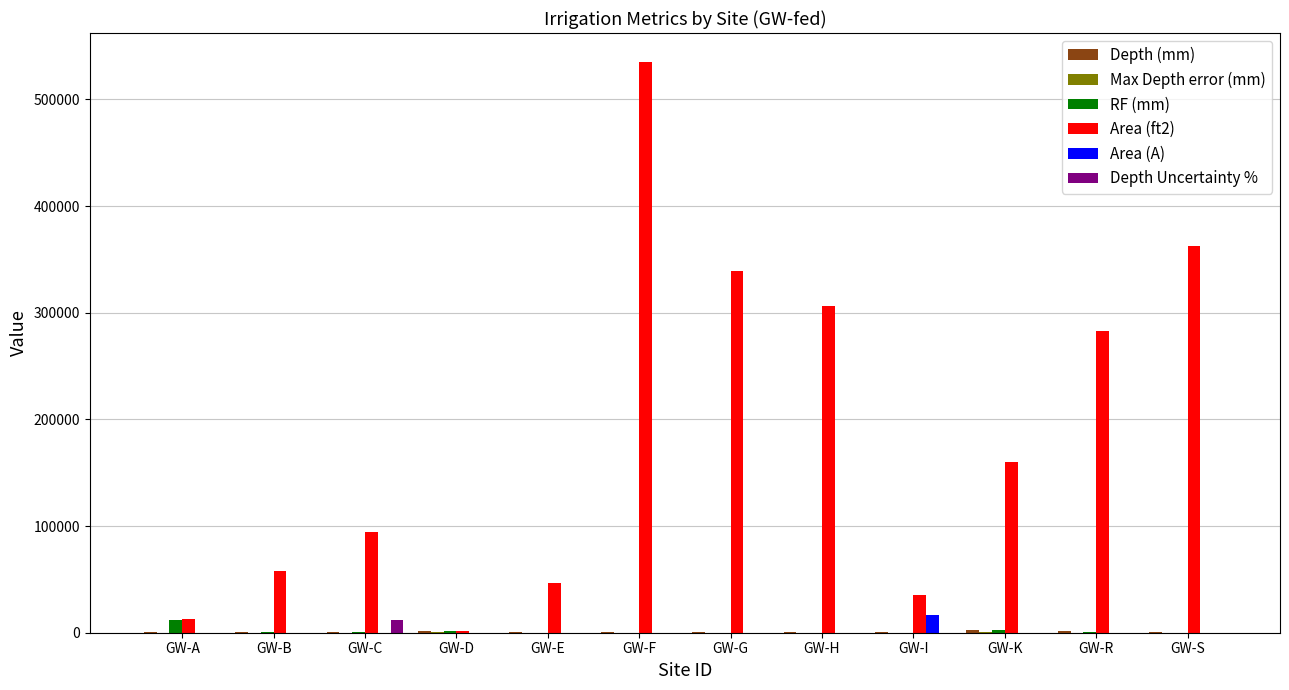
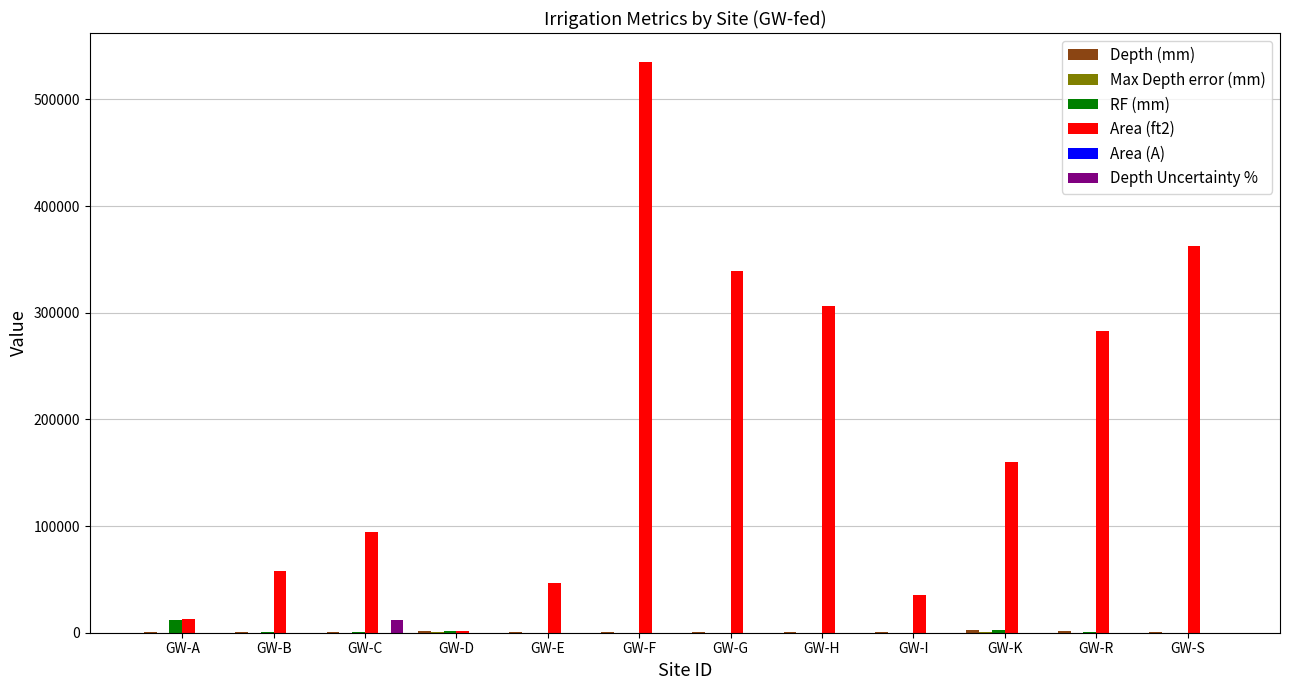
  {
    "Depth (mm)": {
      "GW-K": 3000
    },
    "RF (mm)": {
      "GW-A": 12000,
      "GW-E": 0,
      "GW-F": 0,
      "GW-G": 0,
      "GW-H": 0,
      "GW-K": 2000,
      "GW-S": 0
    },
    "Area (ft2)": {
      "GW-A": 13000,
      "GW-B": 58000,
      "GW-C": 95000,
      "GW-E": 47000,
      "GW-F": 535000,
      "GW-G": 339000,
      "GW-H": 306000,
      "GW-I": 35000,
      "GW-K": 160000,
      "GW-R": 283000,
      "GW-S": 363000
    },
    "Area (A)": {
-     "GW-I": 17000
+     "GW-I": 0
    },
    "Depth Uncertainty %": {
      "GW-C": 11000
    }
  }
